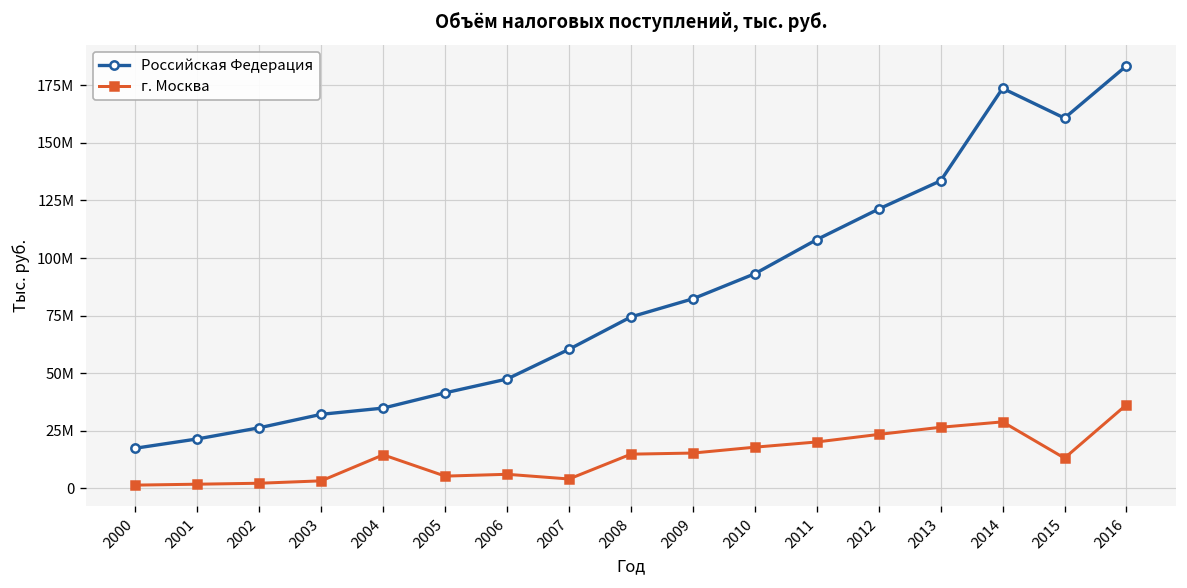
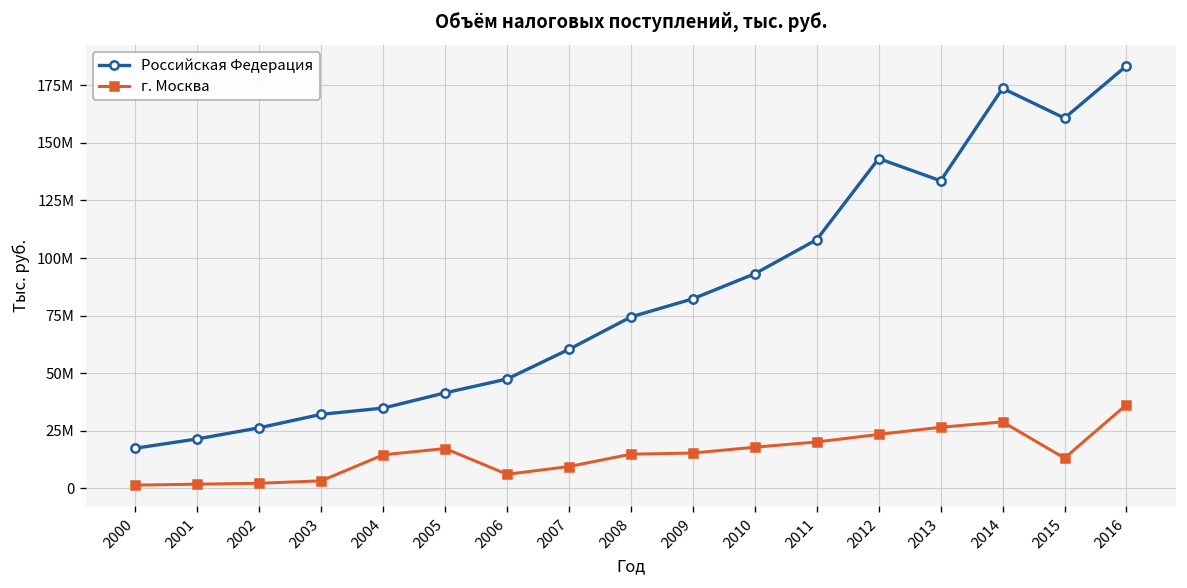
  {
    "Российская Федерация": {
      "2000": 17000000,
      "2001": 21000000,
      "2002": 26000000,
      "2003": 32000000,
      "2004": 35000000,
      "2005": 41000000,
      "2006": 47000000,
      "2007": 60000000,
      "2008": 74000000,
      "2009": 82000000,
      "2010": 93000000,
      "2011": 108000000,
-     "2012": 121000000,
+     "2012": 143000000,
      "2013": 134000000,
      "2014": 174000000,
      "2015": 161000000,
      "2016": 183000000
    },
    "г. Москва": {
      "2000": 1000000,
      "2001": 2000000,
      "2002": 2000000,
      "2003": 3000000,
      "2004": 15000000,
-     "2005": 5000000,
+     "2005": 17000000,
      "2006": 6000000,
-     "2007": 4000000,
+     "2007": 10000000,
      "2008": 15000000,
      "2009": 15000000,
      "2010": 18000000,
      "2011": 20000000,
      "2012": 23000000,
      "2013": 27000000,
      "2014": 29000000,
      "2015": 13000000,
      "2016": 36000000
    }
  }
